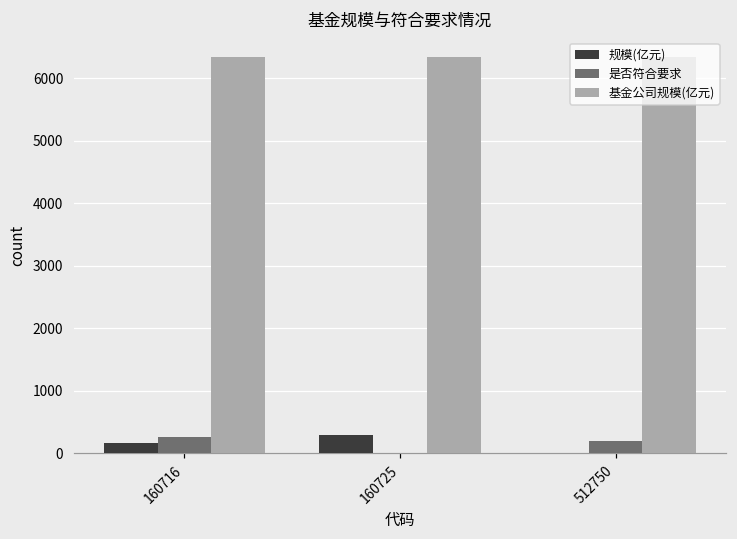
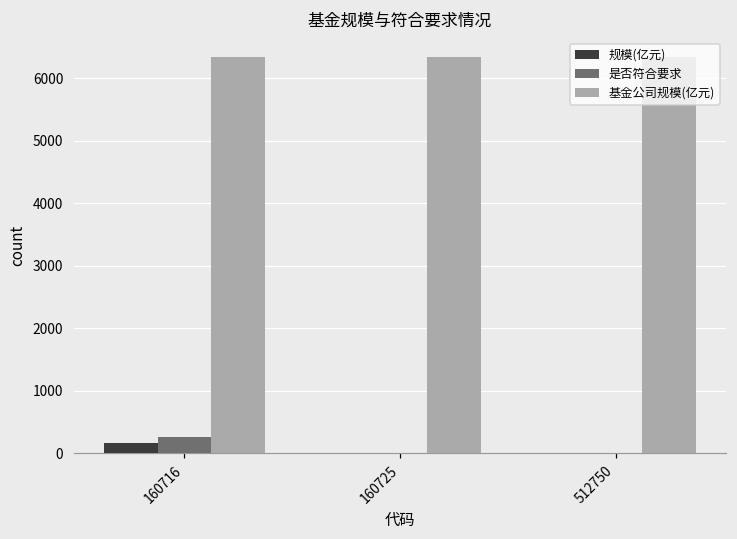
  {
    "规模(亿元)": {
      "160716": 200,
-     "160725": 300
+     "160725": 0
    },
    "是否符合要求": {
      "160716": 300,
      "160725": 0,
-     "512750": 200
+     "512750": 0
    },
    "基金公司规模(亿元)": {
      "160716": 6300,
      "160725": 6300
    }
  }
